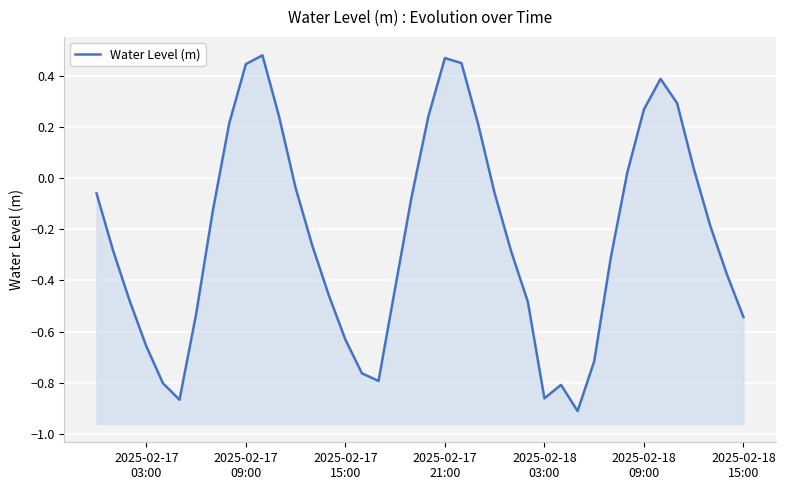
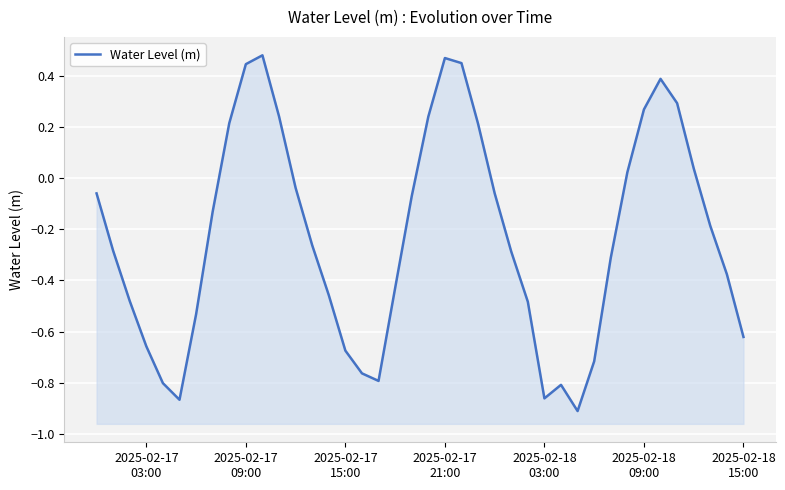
  {
    "2025-02-17 03:00": -0.66,
    "2025-02-17 09:00": 0.45,
-   "2025-02-17 15:00": -0.63,
+   "2025-02-17 15:00": -0.67,
    "2025-02-17 21:00": 0.47,
    "2025-02-18 03:00": -0.86,
    "2025-02-18 09:00": 0.27,
-   "2025-02-18 15:00": -0.54
+   "2025-02-18 15:00": -0.62
  }
